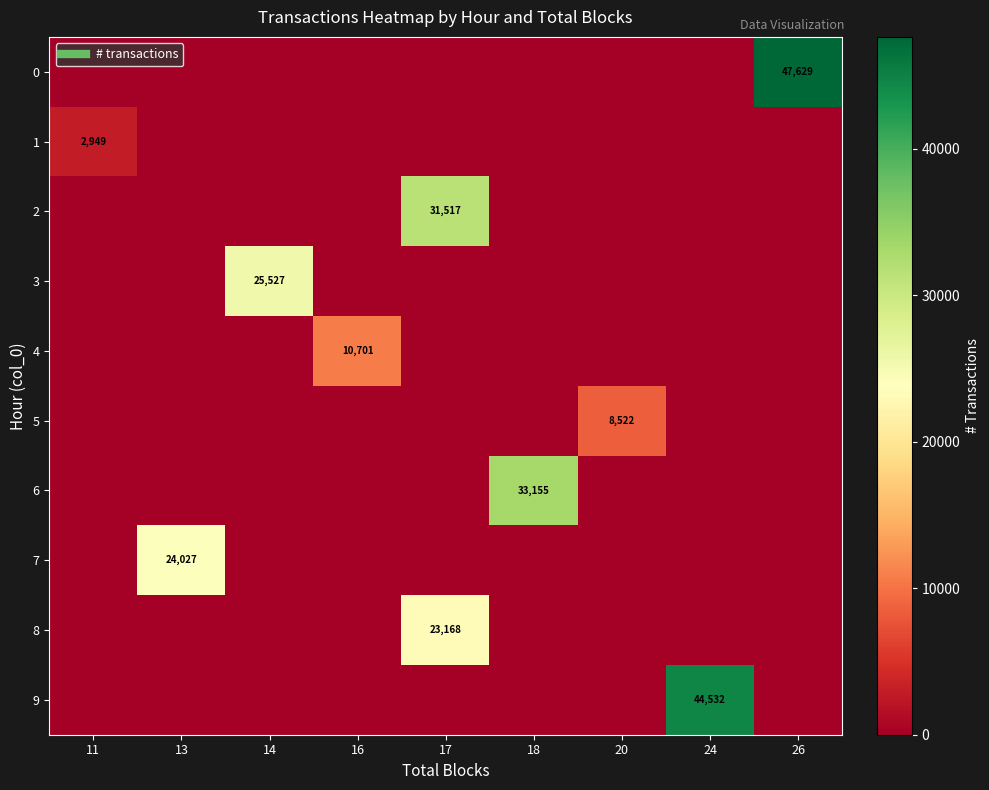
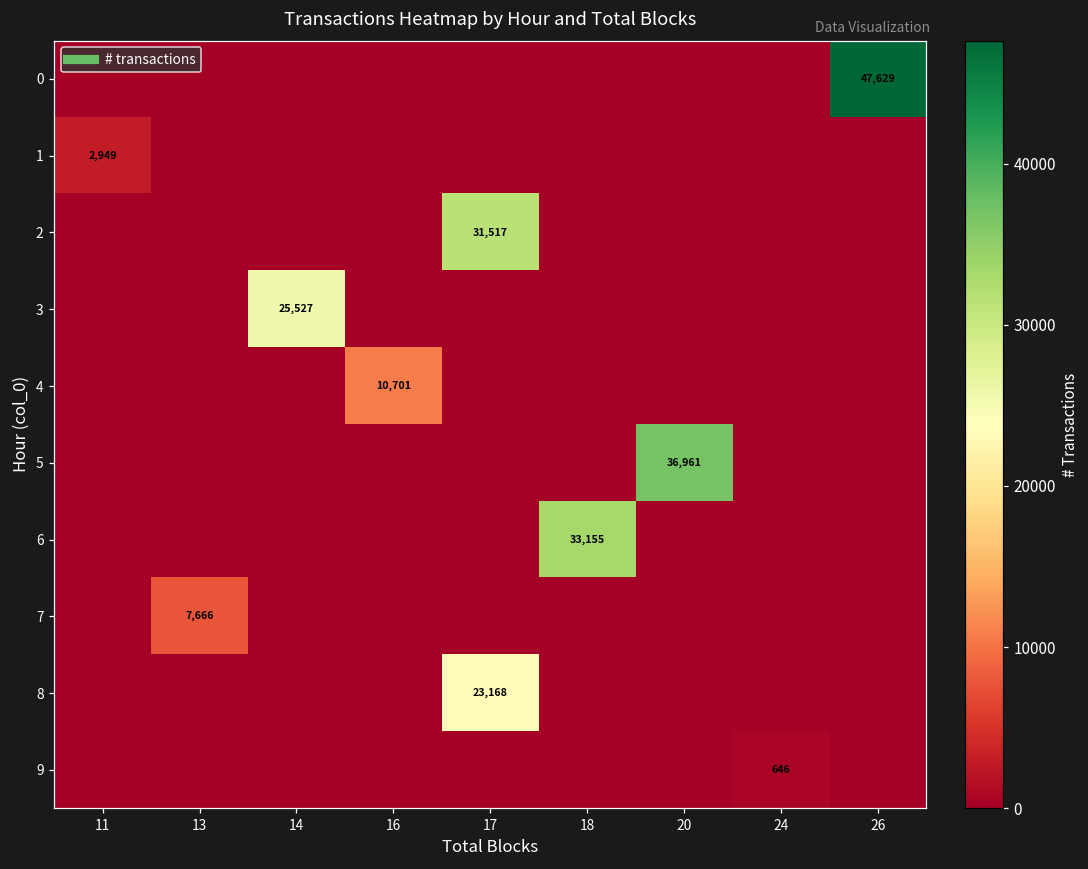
  {
    "0": {
      "26": "47,629"
    },
    "1": {
      "11": "2,949"
    },
    "2": {
      "17": "31,517"
    },
    "3": {
      "14": "25,527"
    },
    "4": {
      "16": "10,701"
    },
    "5": {
-     "20": "8,522"
+     "20": "36,961"
    },
    "6": {
      "18": "33,155"
    },
    "7": {
-     "13": "24,027"
+     "13": "7,666"
    },
    "8": {
      "17": "23,168"
    },
    "9": {
-     "24": "44,532"
+     "24": "646"
    }
  }
